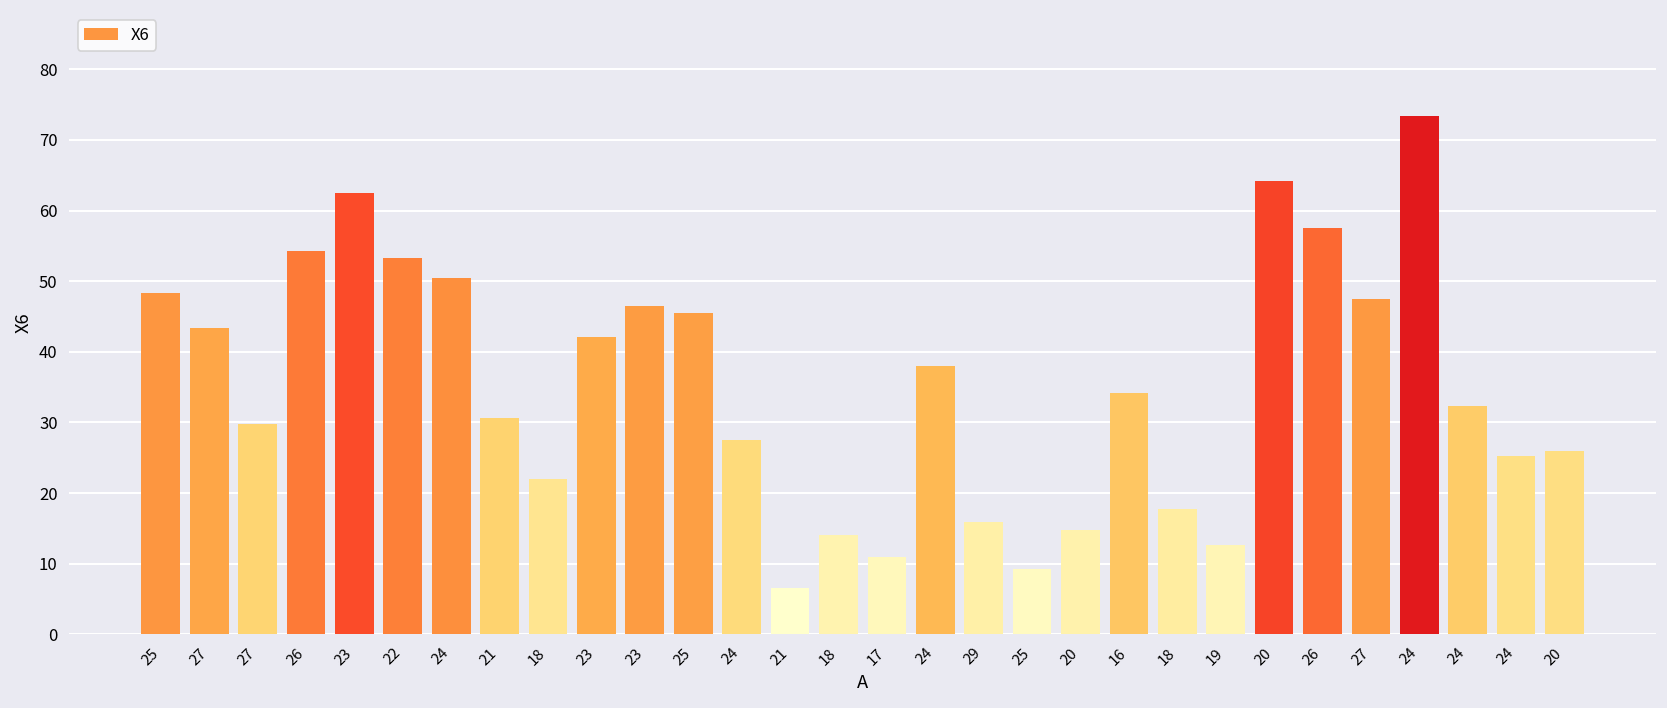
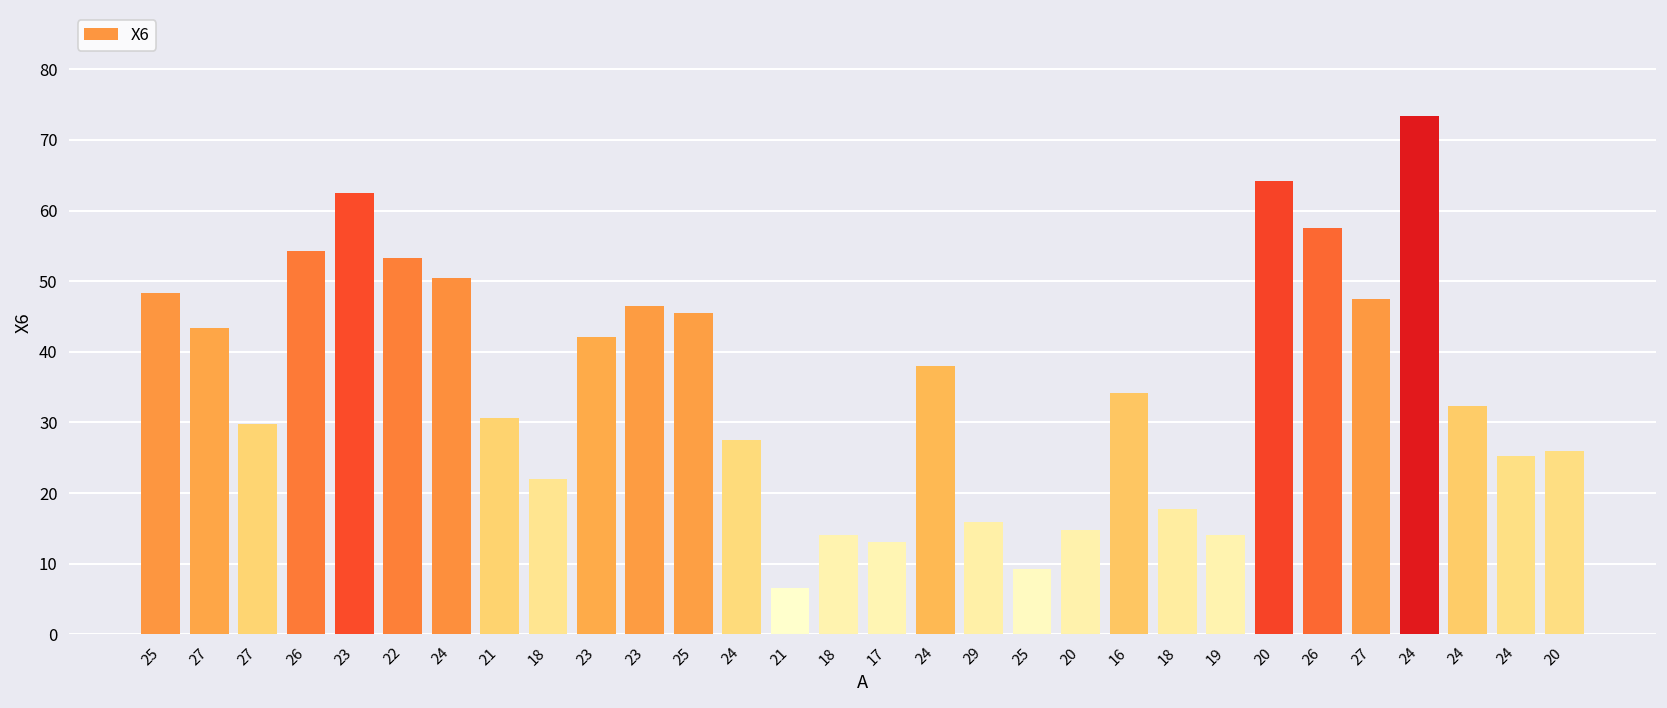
  {
    "22": 53,
-   "17": 11,
+   "17": 13,
    "29": 16,
    "16": 34,
-   "19": 13
+   "19": 14
  }
